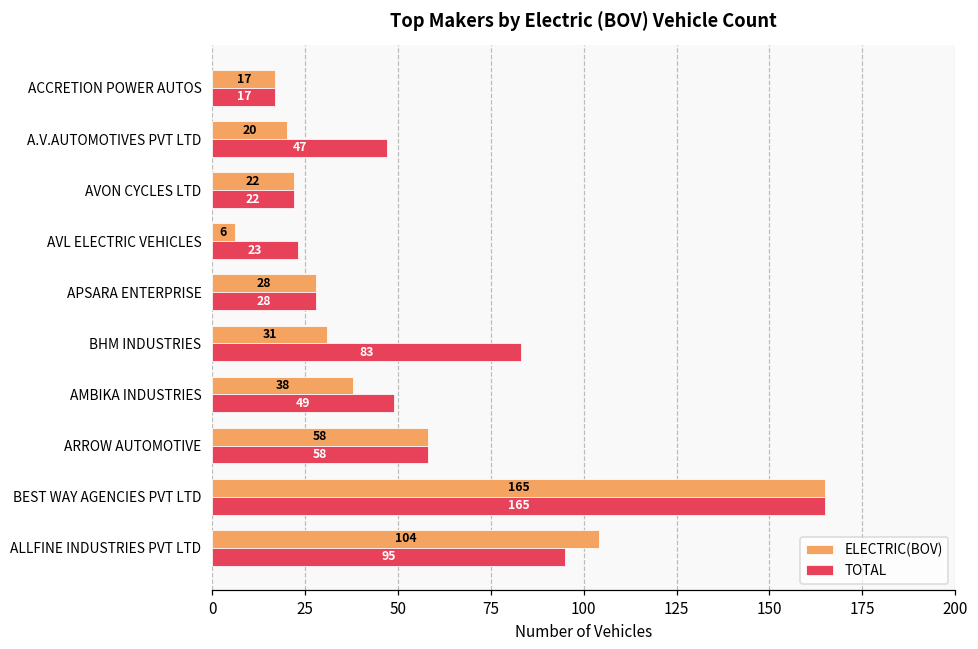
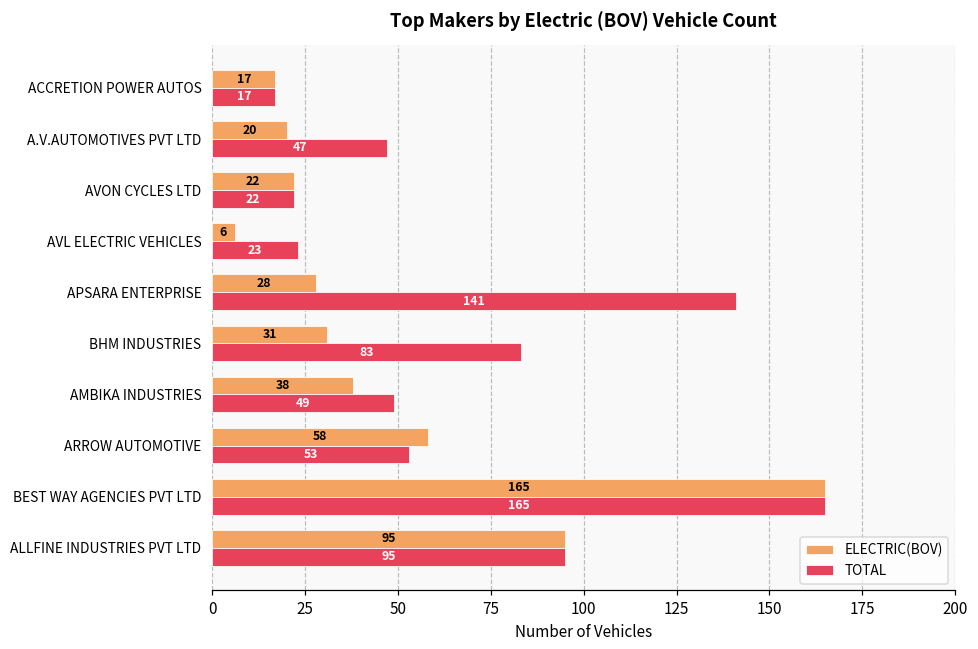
  {
    "ELECTRIC(BOV)": {
      "ACCRETION POWER AUTOS": 17,
      "A.V.AUTOMOTIVES PVT LTD": 20,
      "AVON CYCLES LTD": 22,
      "AVL ELECTRIC VEHICLES": 6,
      "APSARA ENTERPRISE": 28,
      "BHM INDUSTRIES": 31,
      "AMBIKA INDUSTRIES": 38,
      "ARROW AUTOMOTIVE": 58,
      "BEST WAY AGENCIES PVT LTD": 165,
-     "ALLFINE INDUSTRIES PVT LTD": 104
+     "ALLFINE INDUSTRIES PVT LTD": 95
    },
    "TOTAL": {
      "ACCRETION POWER AUTOS": 17,
      "A.V.AUTOMOTIVES PVT LTD": 47,
      "AVON CYCLES LTD": 22,
      "AVL ELECTRIC VEHICLES": 23,
-     "APSARA ENTERPRISE": 28,
+     "APSARA ENTERPRISE": 141,
      "BHM INDUSTRIES": 83,
      "AMBIKA INDUSTRIES": 49,
-     "ARROW AUTOMOTIVE": 58,
+     "ARROW AUTOMOTIVE": 53,
      "BEST WAY AGENCIES PVT LTD": 165,
      "ALLFINE INDUSTRIES PVT LTD": 95
    }
  }
